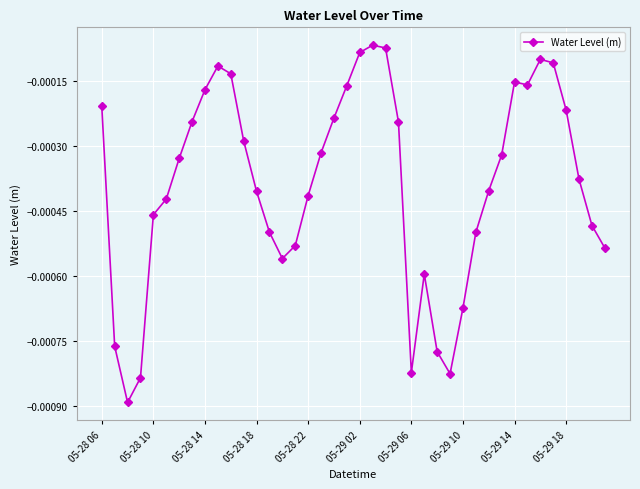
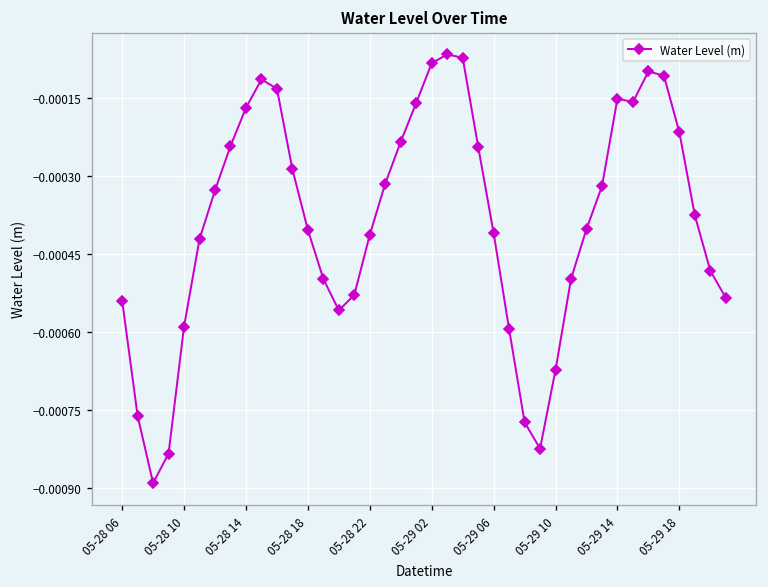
  {
-   "05-28 06": -0.00021,
-   "05-28 10": -0.00046,
+   "05-28 06": -0.00054,
+   "05-28 10": -0.00059,
    "05-28 14": -0.00017,
    "05-28 18": -0.00040,
    "05-28 22": -0.00041,
    "05-29 02": -0.00008,
-   "05-29 06": -0.00082,
+   "05-29 06": -0.00041,
    "05-29 10": -0.00067,
    "05-29 14": -0.00015,
    "05-29 18": -0.00022
  }
